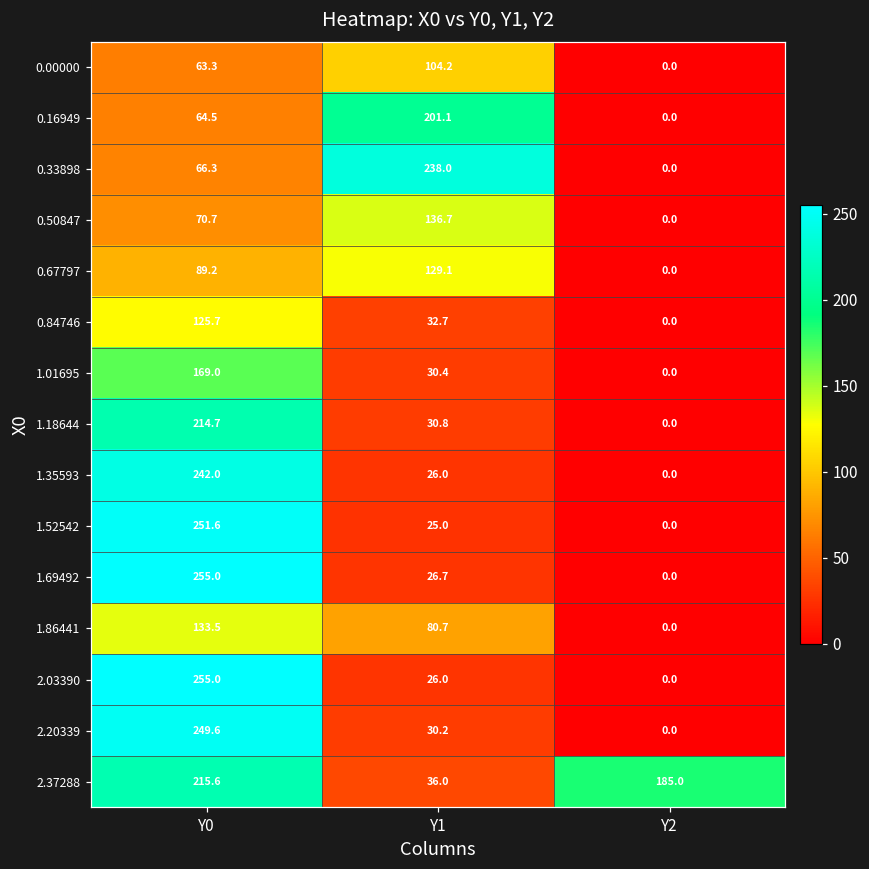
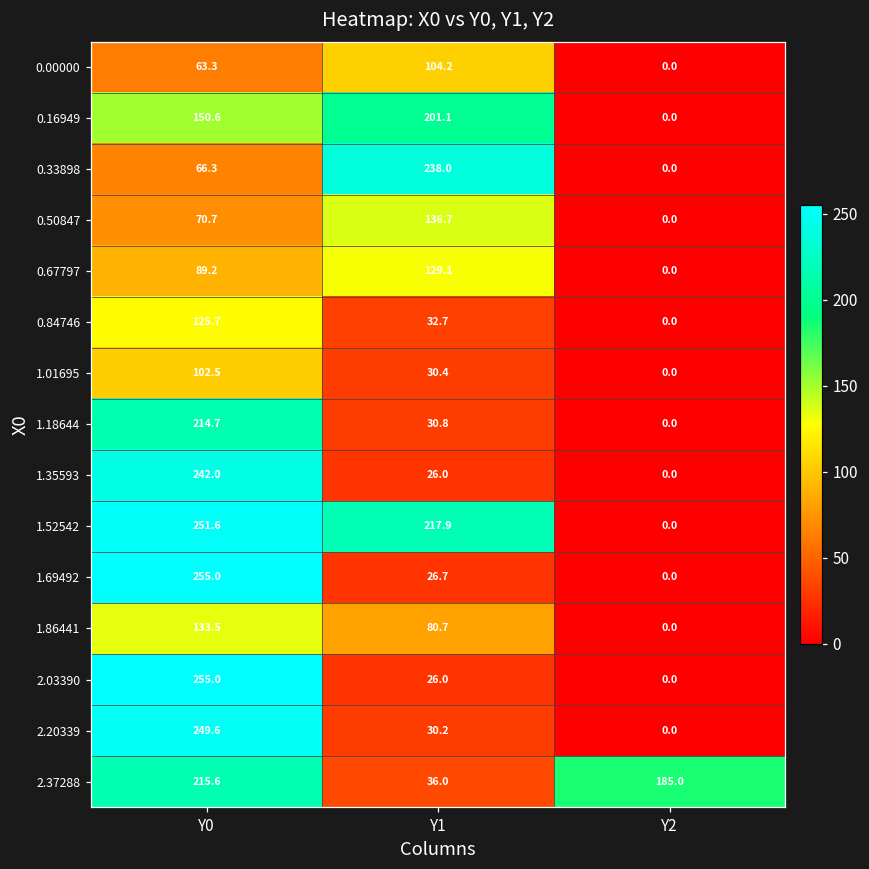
  {
    "0.00000": {
      "Y0": 63.3,
      "Y1": 104.2,
      "Y2": 0.0
    },
    "0.16949": {
-     "Y0": 64.5,
+     "Y0": 150.6,
      "Y1": 201.1,
      "Y2": 0.0
    },
    "0.33898": {
      "Y0": 66.3,
      "Y1": 238.0,
      "Y2": 0.0
    },
    "0.50847": {
      "Y0": 70.7,
      "Y1": 136.7,
      "Y2": 0.0
    },
    "0.67797": {
      "Y0": 89.2,
      "Y1": 129.1,
      "Y2": 0.0
    },
    "0.84746": {
      "Y0": 125.7,
      "Y1": 32.7,
      "Y2": 0.0
    },
    "1.01695": {
-     "Y0": 169.0,
+     "Y0": 102.5,
      "Y1": 30.4,
      "Y2": 0.0
    },
    "1.18644": {
      "Y0": 214.7,
      "Y1": 30.8,
      "Y2": 0.0
    },
    "1.35593": {
      "Y0": 242.0,
      "Y1": 26.0,
      "Y2": 0.0
    },
    "1.52542": {
      "Y0": 251.6,
-     "Y1": 25.0,
+     "Y1": 217.9,
      "Y2": 0.0
    },
    "1.69492": {
      "Y0": 255.0,
      "Y1": 26.7,
      "Y2": 0.0
    },
    "1.86441": {
      "Y0": 133.5,
      "Y1": 80.7,
      "Y2": 0.0
    },
    "2.03390": {
      "Y0": 255.0,
      "Y1": 26.0,
      "Y2": 0.0
    },
    "2.20339": {
      "Y0": 249.6,
      "Y1": 30.2,
      "Y2": 0.0
    },
    "2.37288": {
      "Y0": 215.6,
      "Y1": 36.0,
      "Y2": 185.0
    }
  }
